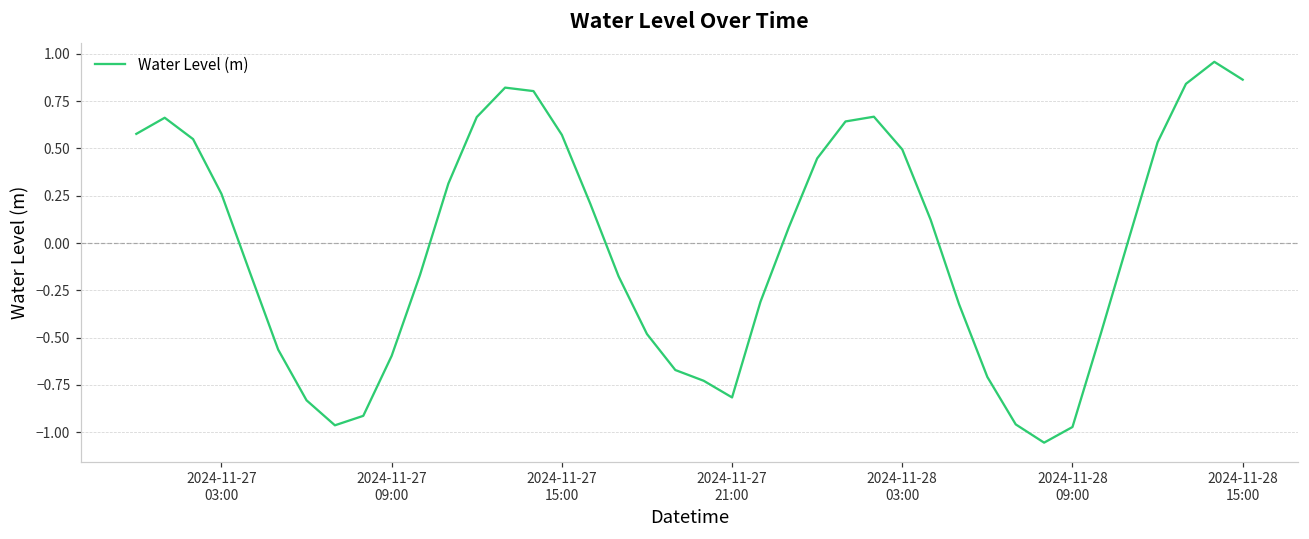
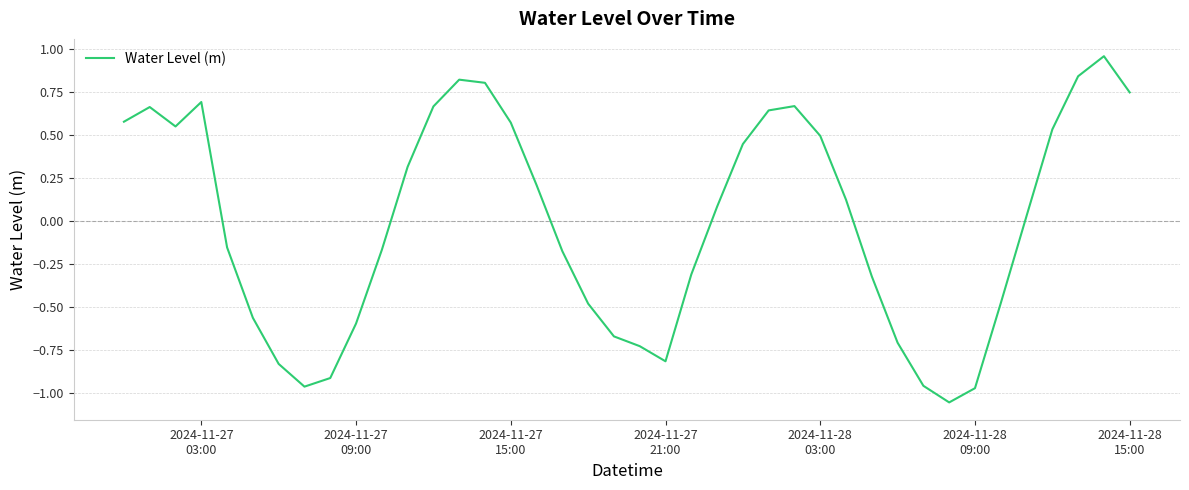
  {
-   "2024-11-27 03:00": 0.26,
+   "2024-11-27 03:00": 0.69,
    "2024-11-27 09:00": -0.60,
    "2024-11-27 15:00": 0.57,
    "2024-11-27 21:00": -0.82,
    "2024-11-28 03:00": 0.49,
    "2024-11-28 09:00": -0.97,
-   "2024-11-28 15:00": 0.86
+   "2024-11-28 15:00": 0.75
  }
